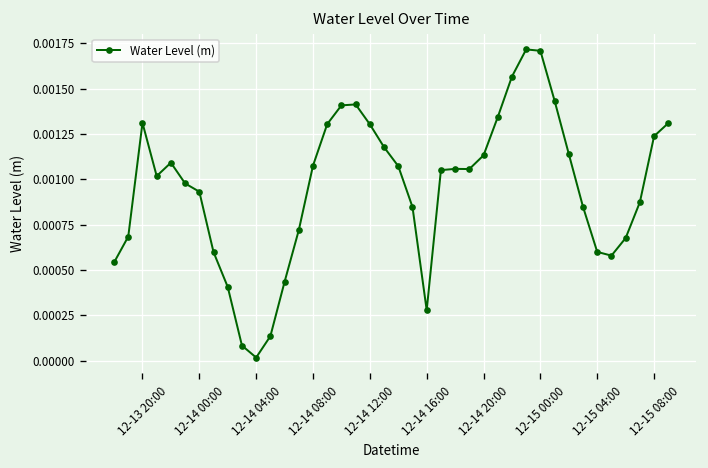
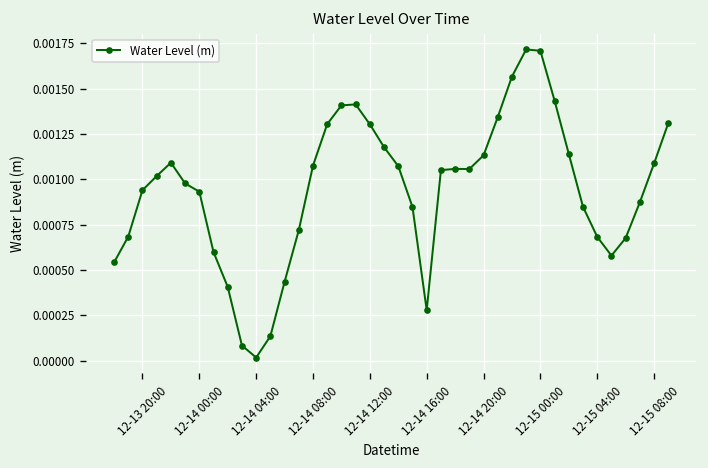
  {
-   "12-13 20:00": 0.00131,
+   "12-13 20:00": 0.00094,
    "12-14 00:00": 0.00093,
    "12-14 04:00": 0.00002,
    "12-14 08:00": 0.00108,
    "12-14 12:00": 0.00130,
    "12-14 16:00": 0.00028,
    "12-14 20:00": 0.00113,
    "12-15 00:00": 0.00171,
-   "12-15 04:00": 0.00060,
-   "12-15 08:00": 0.00124
+   "12-15 04:00": 0.00068,
+   "12-15 08:00": 0.00109
  }
